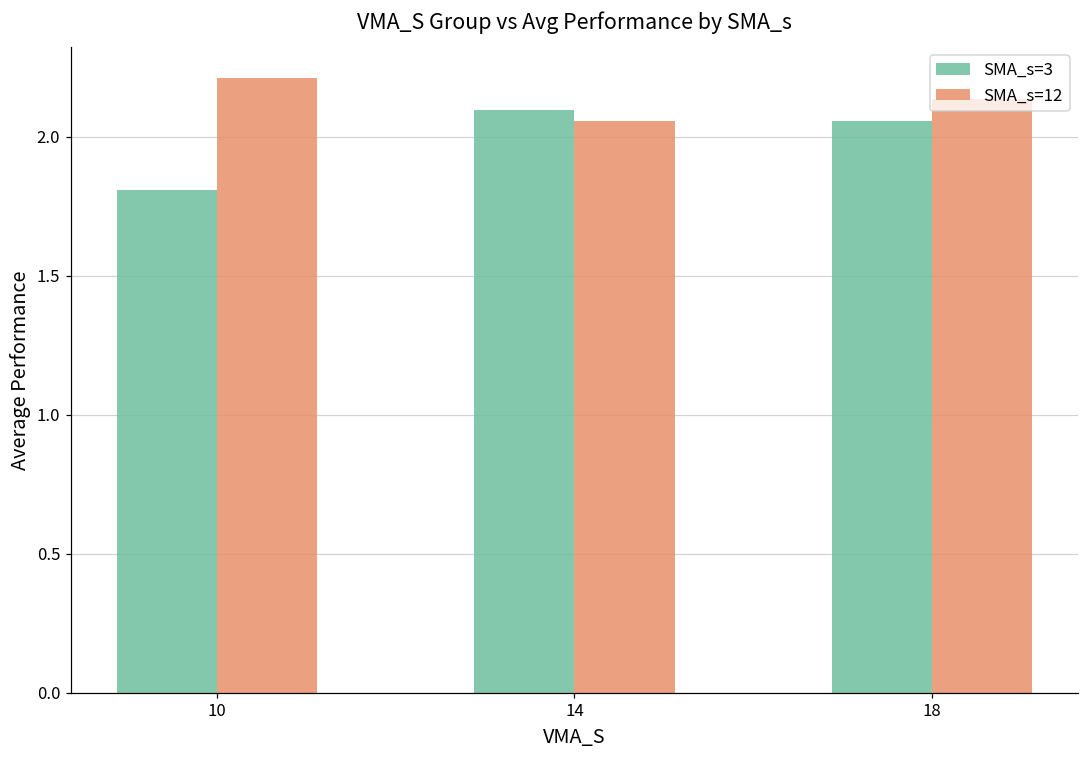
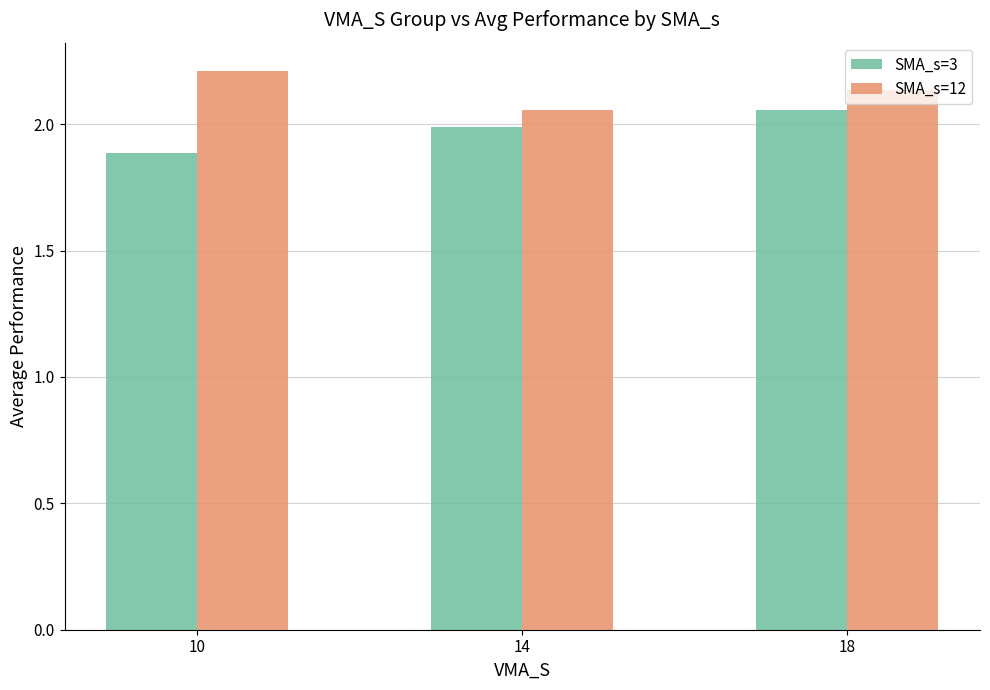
  {
    "SMA_s=3": {
-     "10": 1.81,
-     "14": 2.10,
+     "10": 1.89,
+     "14": 1.99,
      "18": 2.06
    },
    "SMA_s=12": {
      "10": 2.21,
      "14": 2.06
    }
  }
